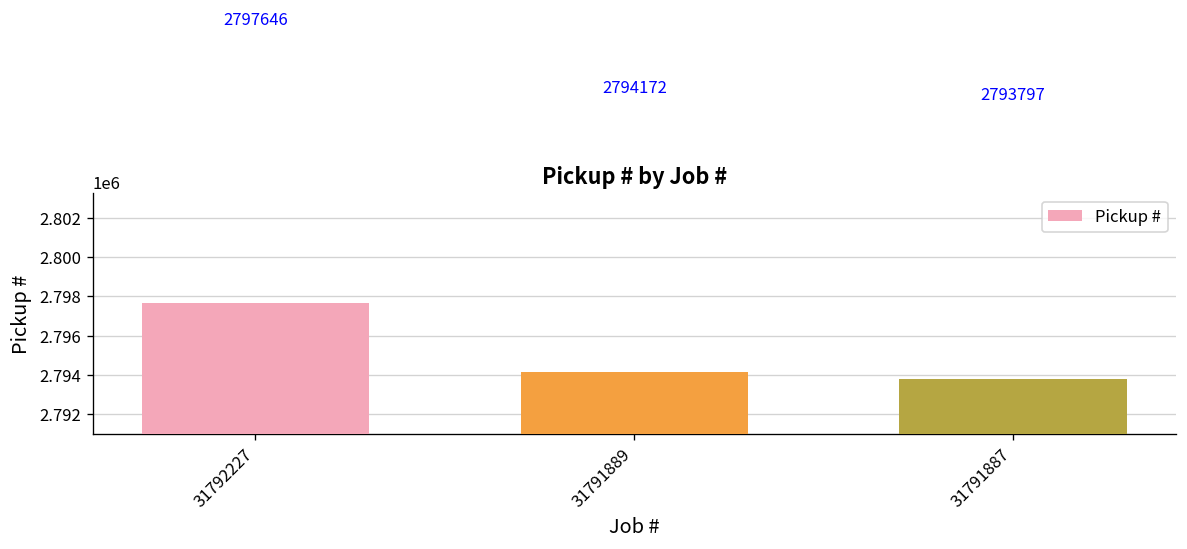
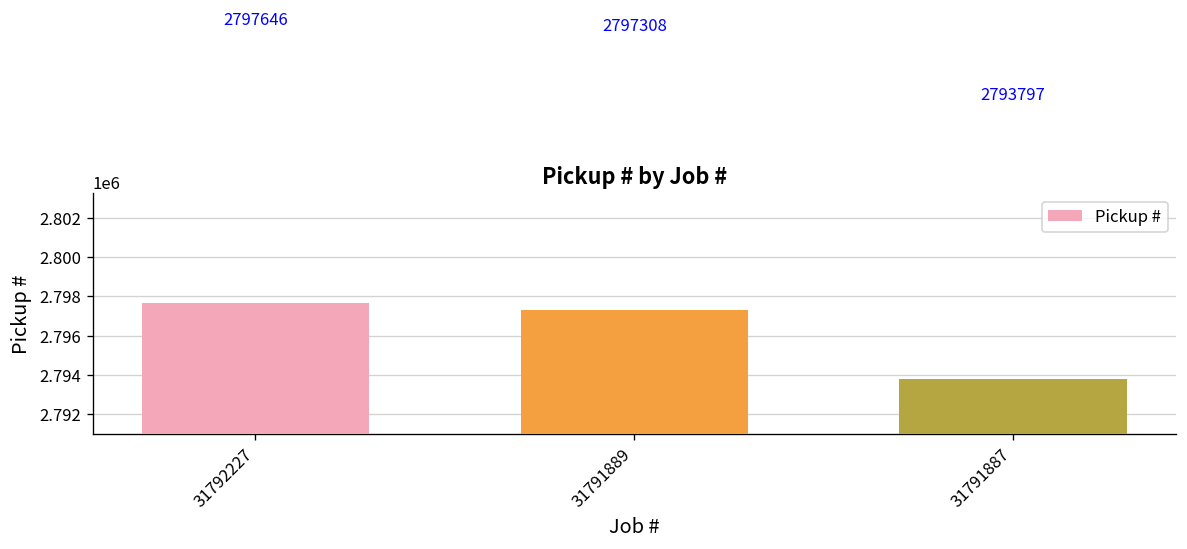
  {
-   "31791889": 2794172
+   "31791889": 2797308
  }
